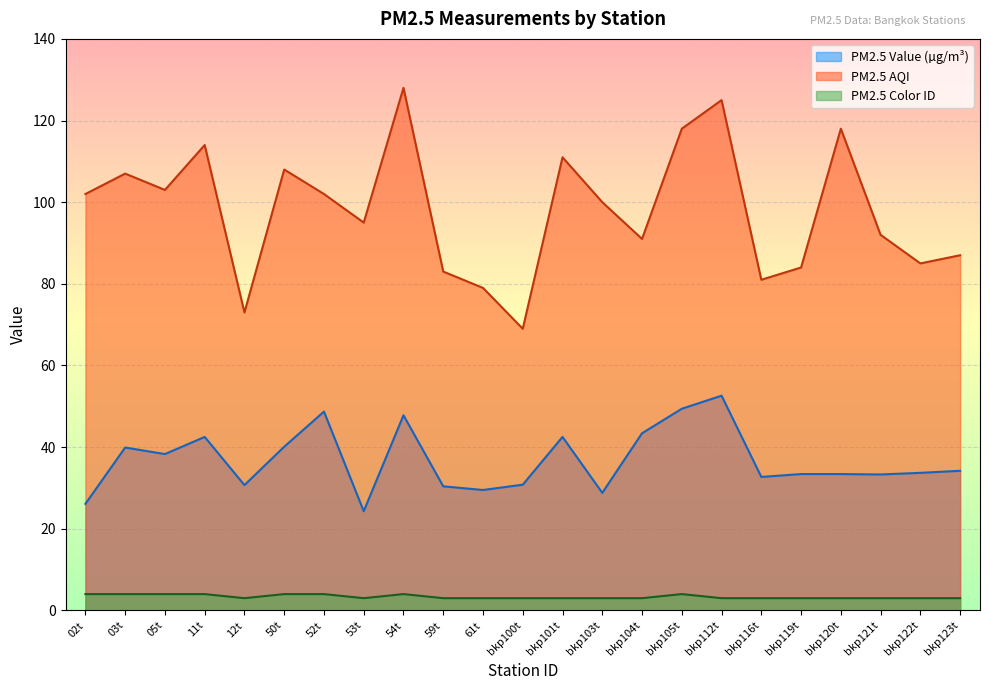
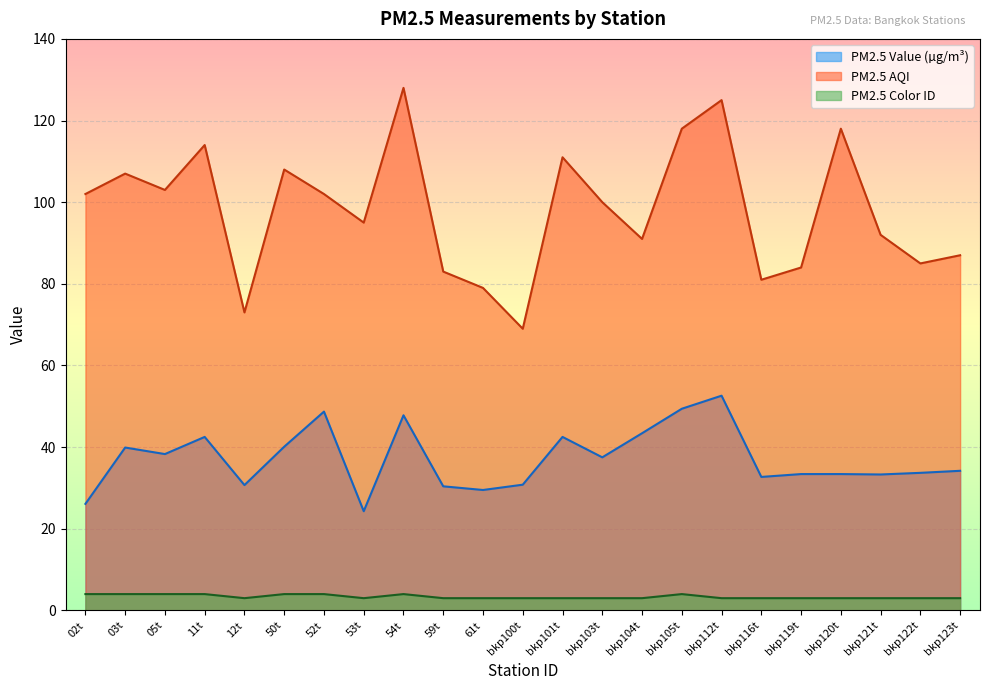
  {
    "PM2.5 Value (µg/m³)": {
      "02t": 26,
      "03t": 40,
      "05t": 38,
      "11t": 43,
      "12t": 31,
      "50t": 40,
      "52t": 49,
      "53t": 24,
      "54t": 48,
      "59t": 30,
      "61t": 30,
      "bkp100t": 31,
      "bkp101t": 43,
-     "bkp103t": 29,
+     "bkp103t": 38,
      "bkp104t": 43,
      "bkp105t": 49,
      "bkp112t": 53,
      "bkp116t": 33,
      "bkp119t": 33,
      "bkp120t": 33,
      "bkp121t": 33,
      "bkp122t": 34,
      "bkp123t": 34
    },
    "PM2.5 AQI": {
      "02t": 102,
      "03t": 107,
      "05t": 103,
      "11t": 114,
      "12t": 73,
      "50t": 108,
      "52t": 102,
      "53t": 95,
      "54t": 128,
      "59t": 83,
      "61t": 79,
      "bkp100t": 69,
      "bkp101t": 111,
      "bkp103t": 100,
      "bkp104t": 91,
      "bkp105t": 118,
      "bkp112t": 125,
      "bkp116t": 81,
      "bkp119t": 84,
      "bkp120t": 118,
      "bkp121t": 92,
      "bkp122t": 85,
      "bkp123t": 87
    },
    "PM2.5 Color ID": {
      "02t": 4,
      "03t": 4,
      "05t": 4,
      "11t": 4,
      "12t": 3,
      "50t": 4,
      "52t": 4,
      "53t": 3,
      "54t": 4,
      "59t": 3,
      "61t": 3,
      "bkp100t": 3,
      "bkp101t": 3,
      "bkp103t": 3,
      "bkp104t": 3,
      "bkp105t": 4,
      "bkp112t": 3,
      "bkp116t": 3,
      "bkp119t": 3,
      "bkp120t": 3,
      "bkp121t": 3,
      "bkp122t": 3,
      "bkp123t": 3
    }
  }
